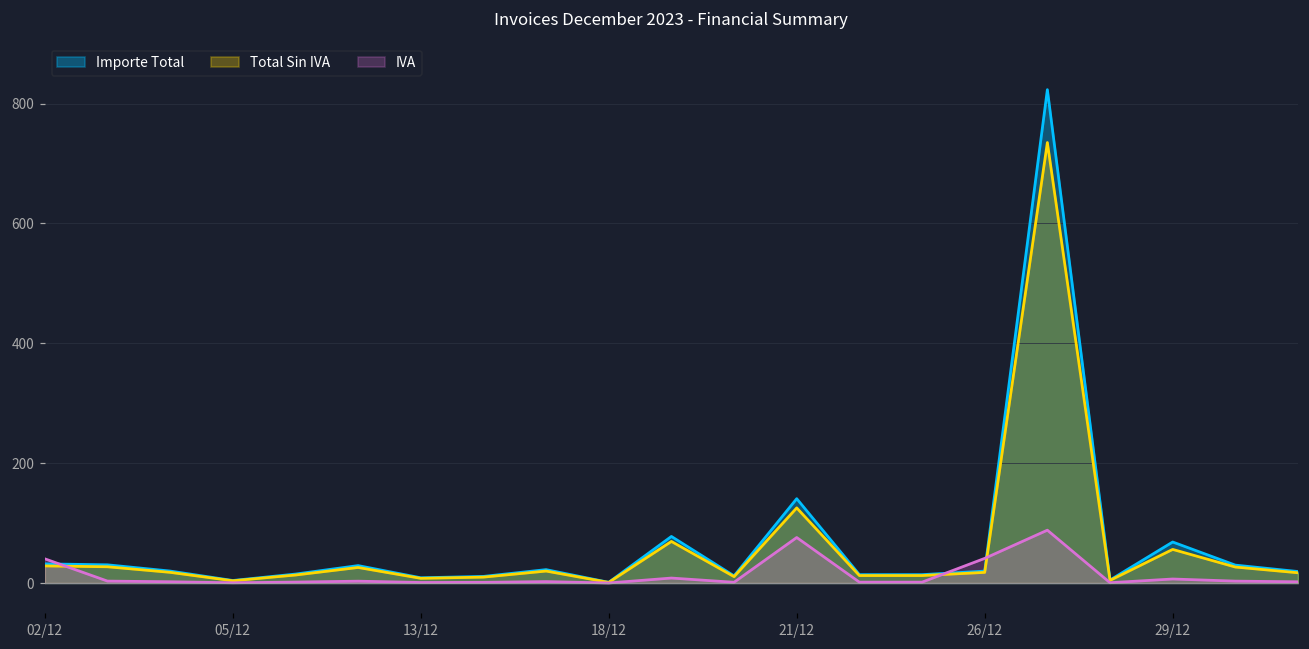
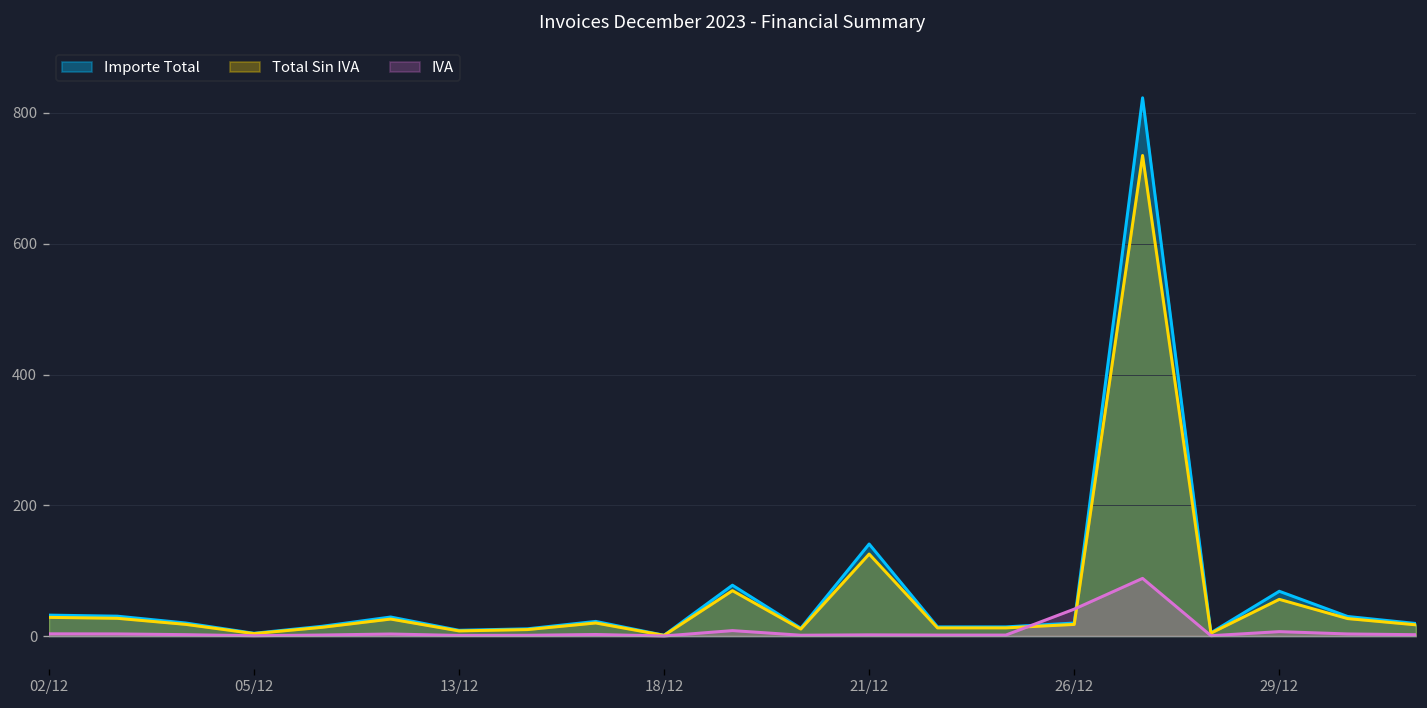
  {
    "Importe Total": {
      "21/12": 140,
      "29/12": 70
    },
    "Total Sin IVA": {
      "21/12": 130,
      "29/12": 60
    },
    "IVA": {
-     "02/12": 40,
+     "02/12": 0,
      "13/12": 0,
-     "21/12": 80,
+     "21/12": 0,
      "26/12": 40,
      "29/12": 10
    }
  }
